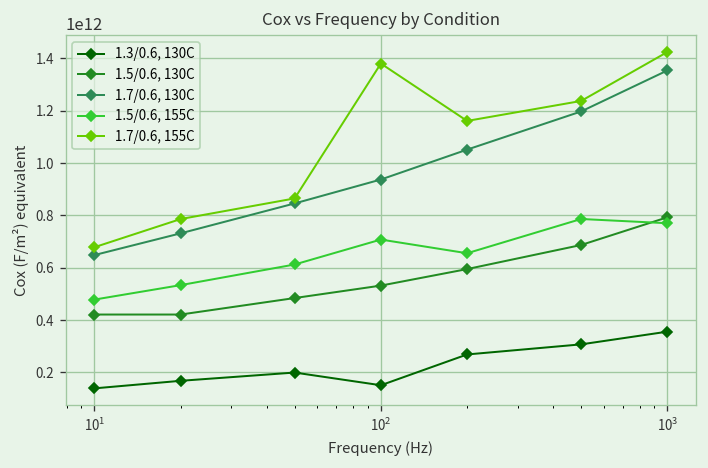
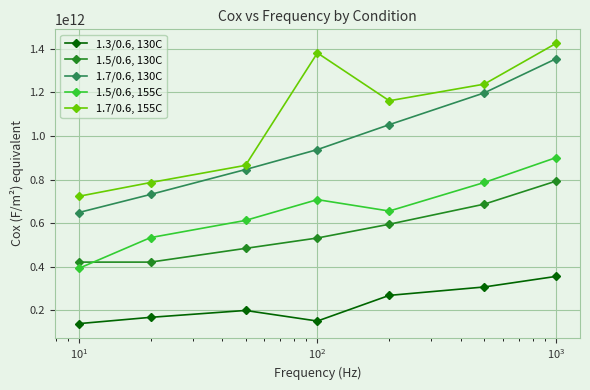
  {
    "1.3/0.6, 130C": {
      "10^1": 140000000000,
      "10^2": 150000000000,
      "10^3": 360000000000
    },
    "1.5/0.6, 155C": {
-     "10^1": 480000000000,
+     "10^1": 390000000000,
      "10^2": 710000000000,
-     "10^3": 770000000000
+     "10^3": 900000000000
    },
    "1.7/0.6, 155C": {
-     "10^1": 680000000000,
+     "10^1": 720000000000,
      "10^2": 1380000000000,
      "10^3": 1420000000000
    }
  }
